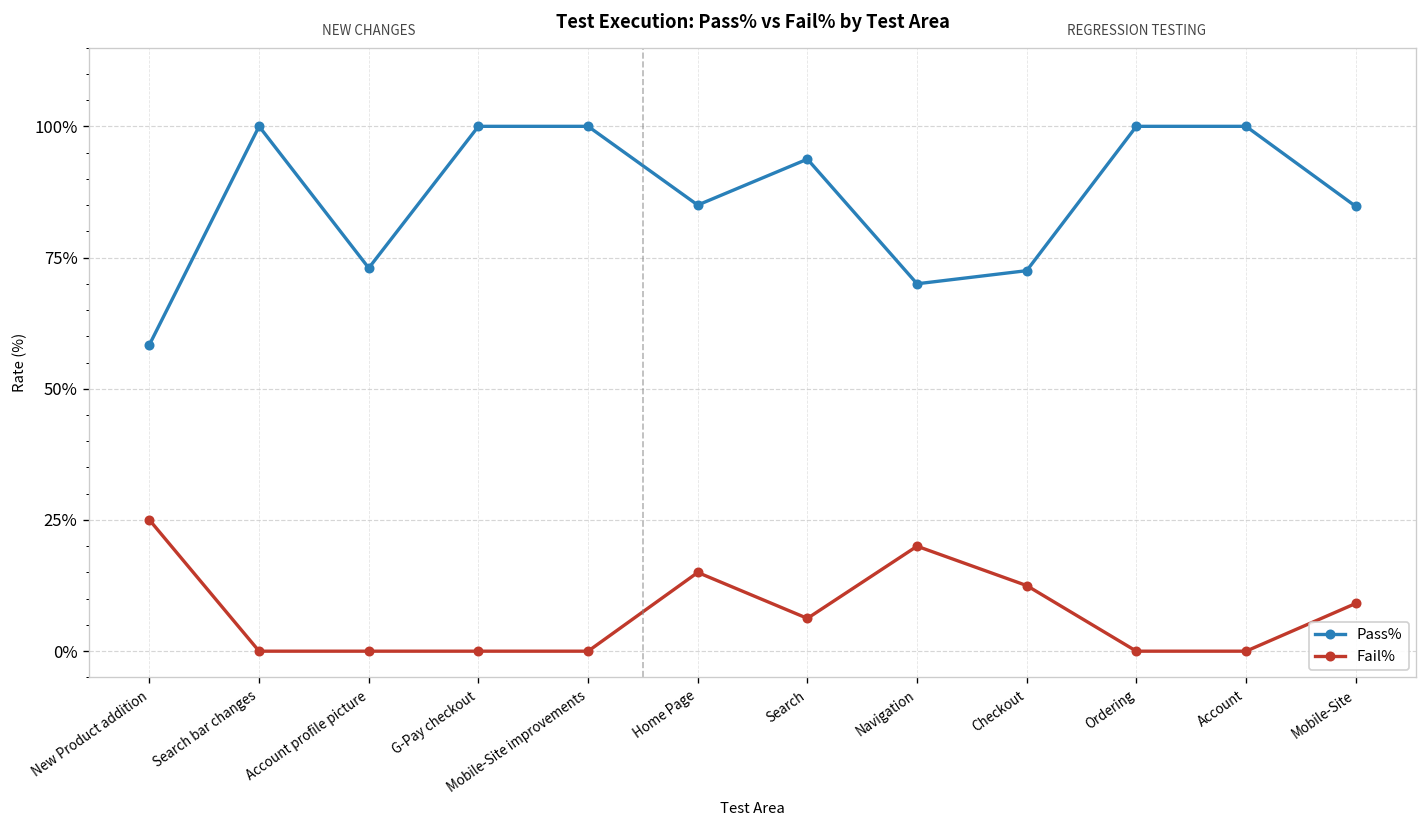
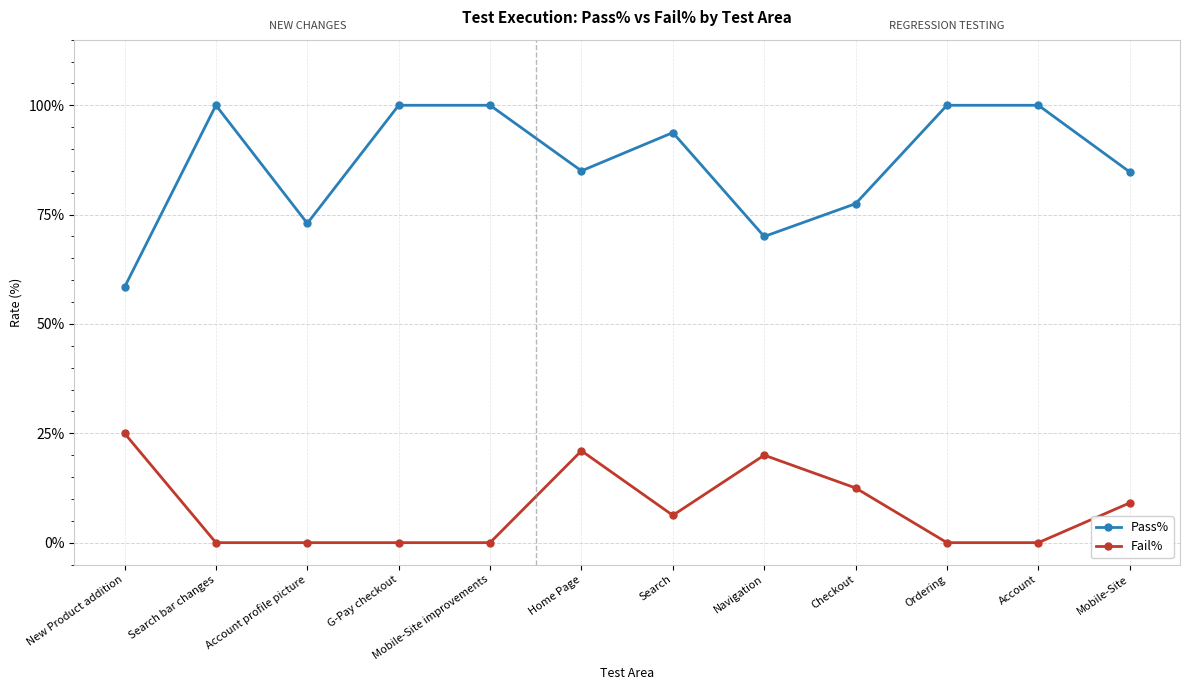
  {
    "Pass%": {
      "New Product addition": "58%",
      "Search bar changes": "100%",
      "Account profile picture": "73%",
      "G-Pay checkout": "100%",
      "Mobile-Site improvements": "100%",
      "Home Page": "85%",
      "Search": "94%",
      "Navigation": "70%",
-     "Checkout": "73%",
+     "Checkout": "78%",
      "Ordering": "100%",
      "Account": "100%",
      "Mobile-Site": "85%"
    },
    "Fail%": {
      "New Product addition": "25%",
      "Search bar changes": "0%",
      "Account profile picture": "0%",
      "G-Pay checkout": "0%",
      "Mobile-Site improvements": "0%",
-     "Home Page": "15%",
+     "Home Page": "21%",
      "Search": "6%",
      "Navigation": "20%",
      "Checkout": "13%",
      "Ordering": "0%",
      "Account": "0%",
      "Mobile-Site": "9%"
    }
  }
